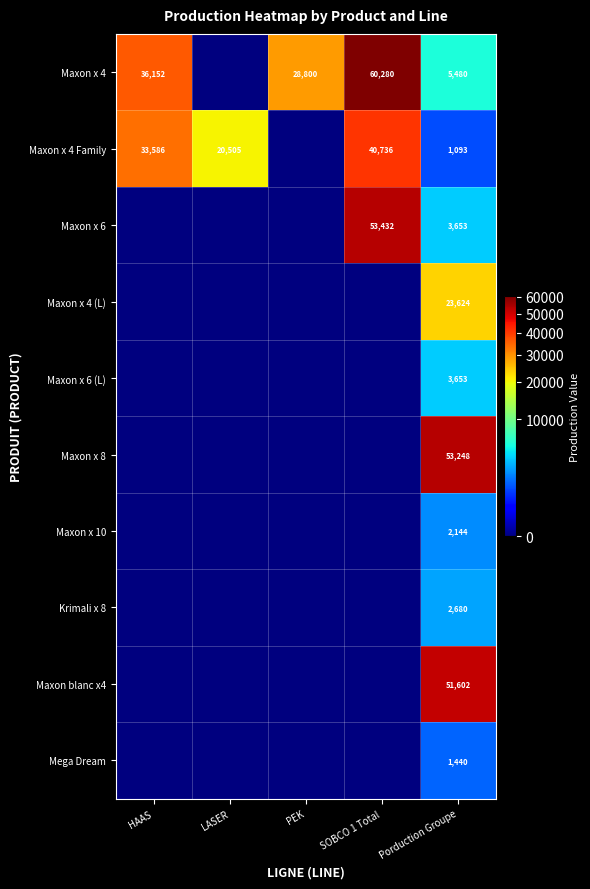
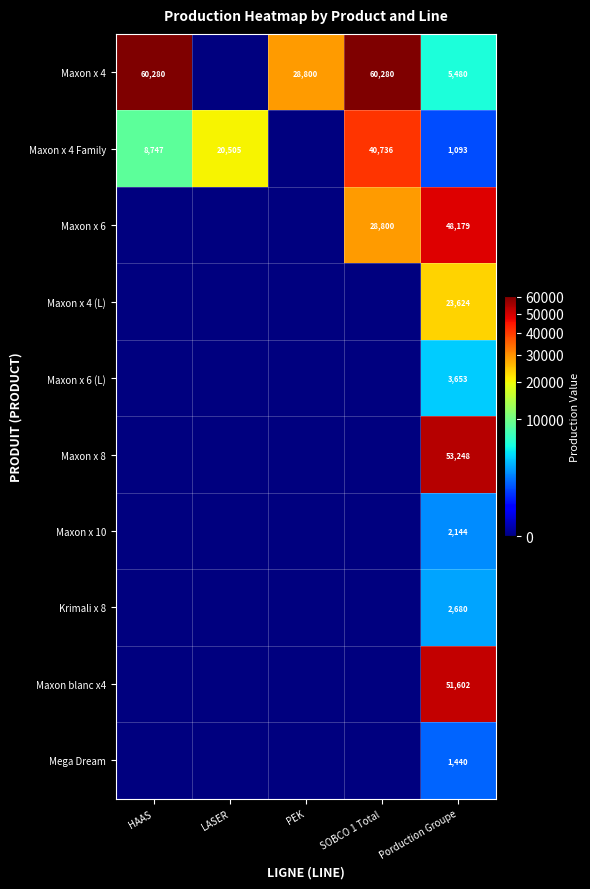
  {
    "Maxon x 4": {
-     "HAAS": "36,152",
+     "HAAS": "60,280",
      "PEK": "28,800",
      "SOBCO 1 Total": "60,280",
      "Porduction Groupe": "5,480"
    },
    "Maxon x 4 Family": {
-     "HAAS": "33,586",
+     "HAAS": "8,747",
      "LASER": "20,505",
      "SOBCO 1 Total": "40,736",
      "Porduction Groupe": "1,093"
    },
    "Maxon x 6": {
-     "SOBCO 1 Total": "53,432",
-     "Porduction Groupe": "3,653"
+     "SOBCO 1 Total": "28,800",
+     "Porduction Groupe": "48,179"
    },
    "Maxon x 4 (L)": {
      "Porduction Groupe": "23,624"
    },
    "Maxon x 6 (L)": {
      "Porduction Groupe": "3,653"
    },
    "Maxon x 8": {
      "Porduction Groupe": "53,248"
    },
    "Maxon x 10": {
      "Porduction Groupe": "2,144"
    },
    "Krimali x 8": {
      "Porduction Groupe": "2,680"
    },
    "Maxon blanc x4": {
      "Porduction Groupe": "51,602"
    },
    "Mega Dream": {
      "Porduction Groupe": "1,440"
    }
  }
